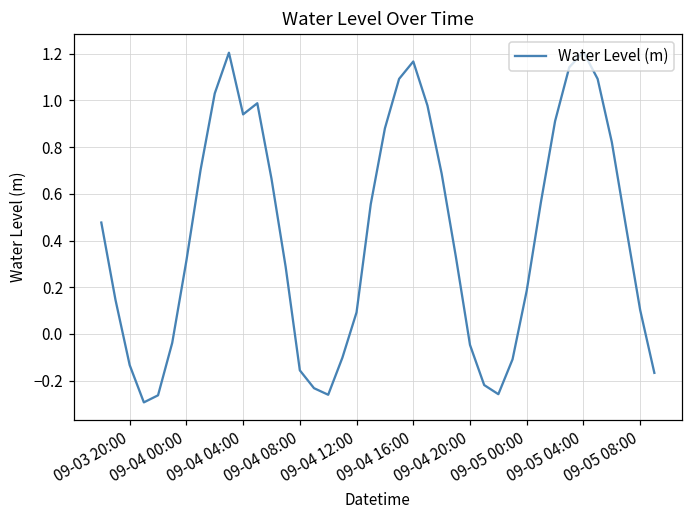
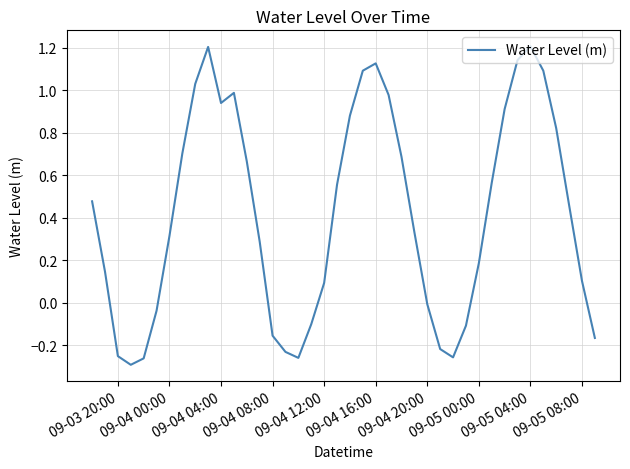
  {
-   "09-03 20:00": -0.13,
+   "09-03 20:00": -0.25,
    "09-04 00:00": 0.31,
    "09-04 04:00": 0.94,
    "09-04 08:00": -0.16,
    "09-04 12:00": 0.09,
-   "09-04 16:00": 1.17,
-   "09-04 20:00": -0.05,
+   "09-04 16:00": 1.13,
+   "09-04 20:00": -0.01,
    "09-05 00:00": 0.19,
    "09-05 08:00": 0.10
  }
